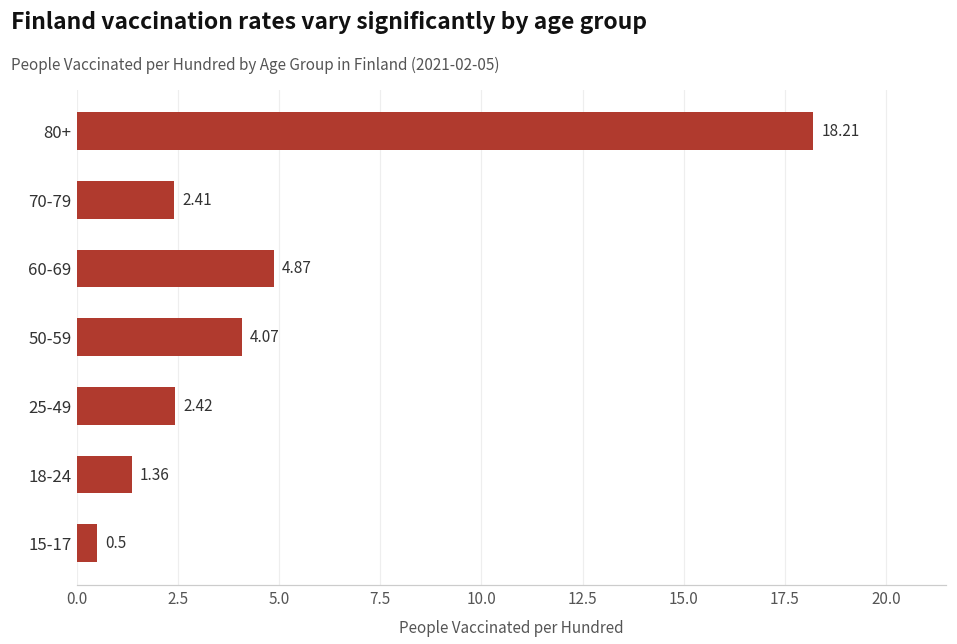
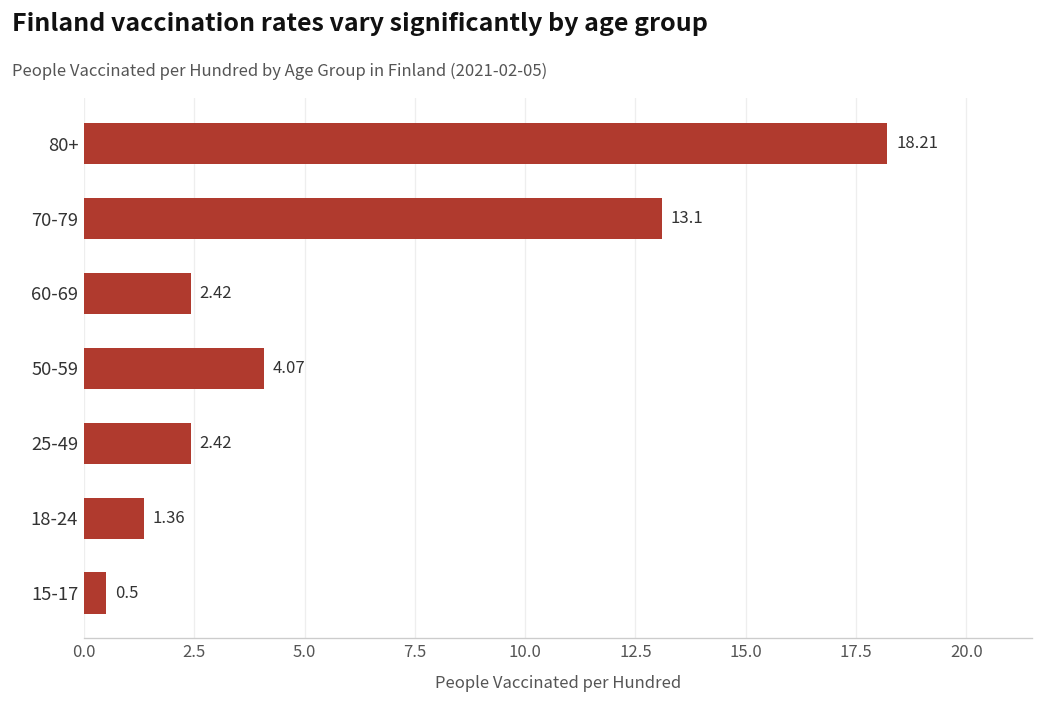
  {
    "80+": 18.21,
-   "70-79": 2.41,
-   "60-69": 4.87,
+   "70-79": 13.1,
+   "60-69": 2.42,
    "50-59": 4.07,
    "25-49": 2.42,
    "18-24": 1.36,
    "15-17": 0.5
  }
